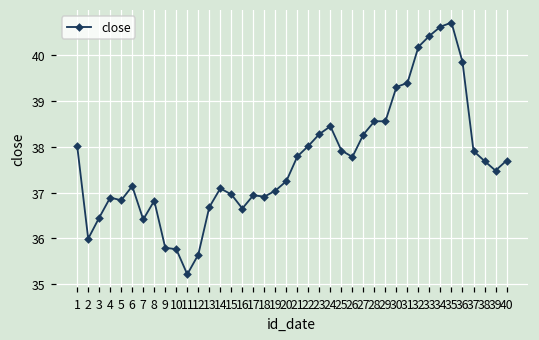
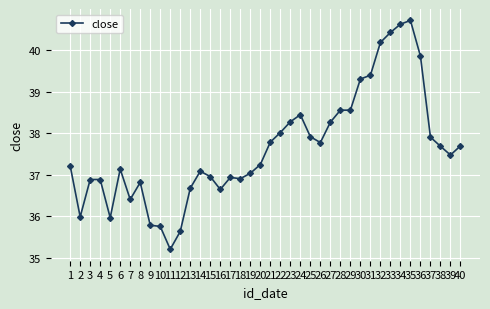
  {
-   "1": 38.0,
+   "1": 37.2,
    "2": 36.0,
-   "3": 36.5,
+   "3": 36.9,
    "4": 36.9,
-   "5": 36.8,
+   "5": 36.0,
    "6": 37.1,
    "7": 36.4,
    "8": 36.8,
    "9": 35.8
  }
